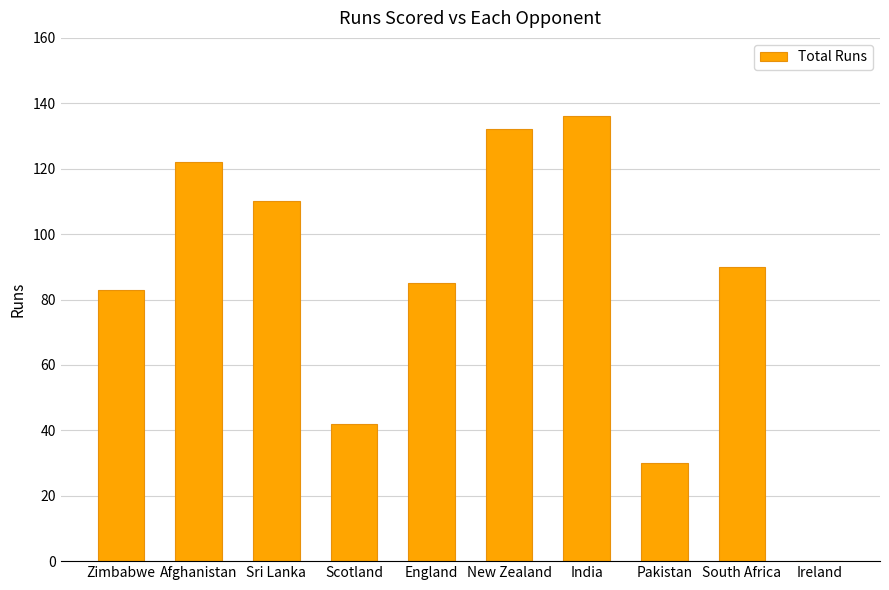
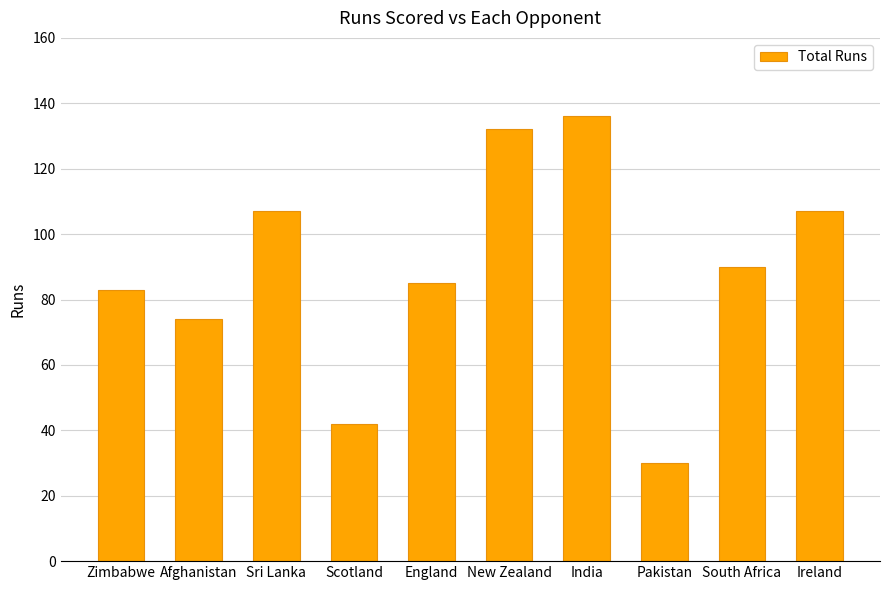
  {
    "Zimbabwe": 83,
-   "Afghanistan": 122,
-   "Sri Lanka": 110,
+   "Afghanistan": 74,
+   "Sri Lanka": 107,
    "Scotland": 42,
    "England": 85,
    "New Zealand": 132,
    "India": 136,
    "Pakistan": 30,
    "South Africa": 90,
-   "Ireland": 0
+   "Ireland": 107
  }
